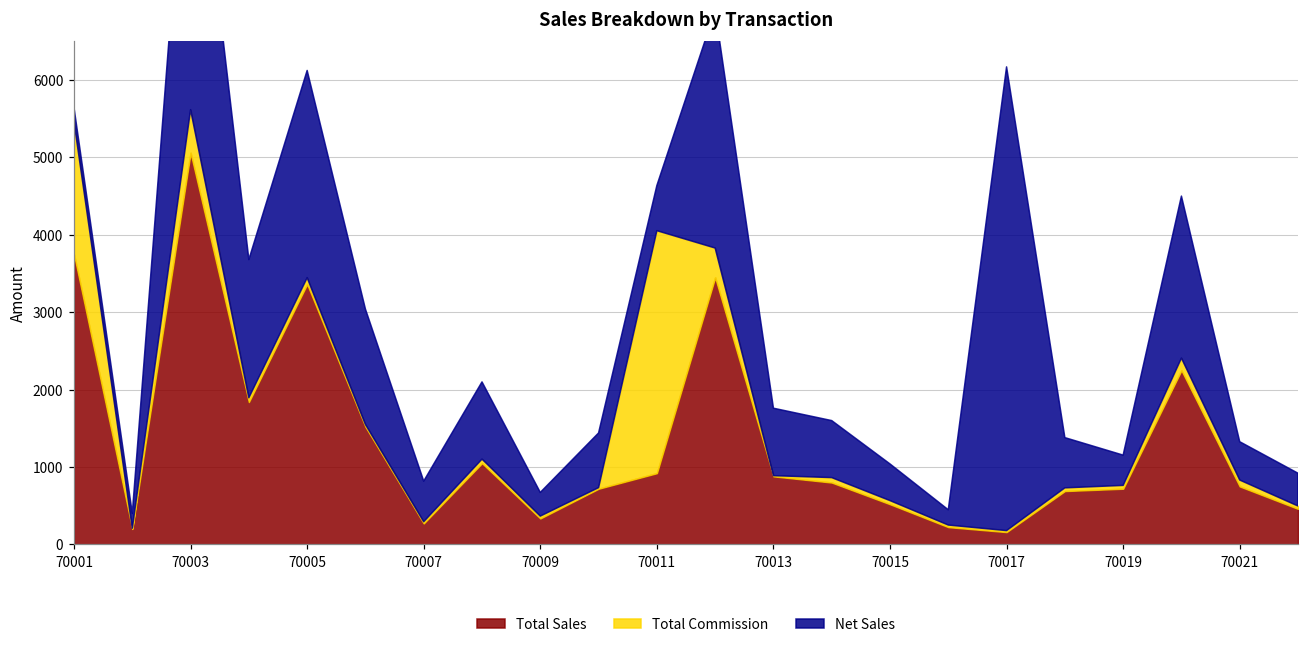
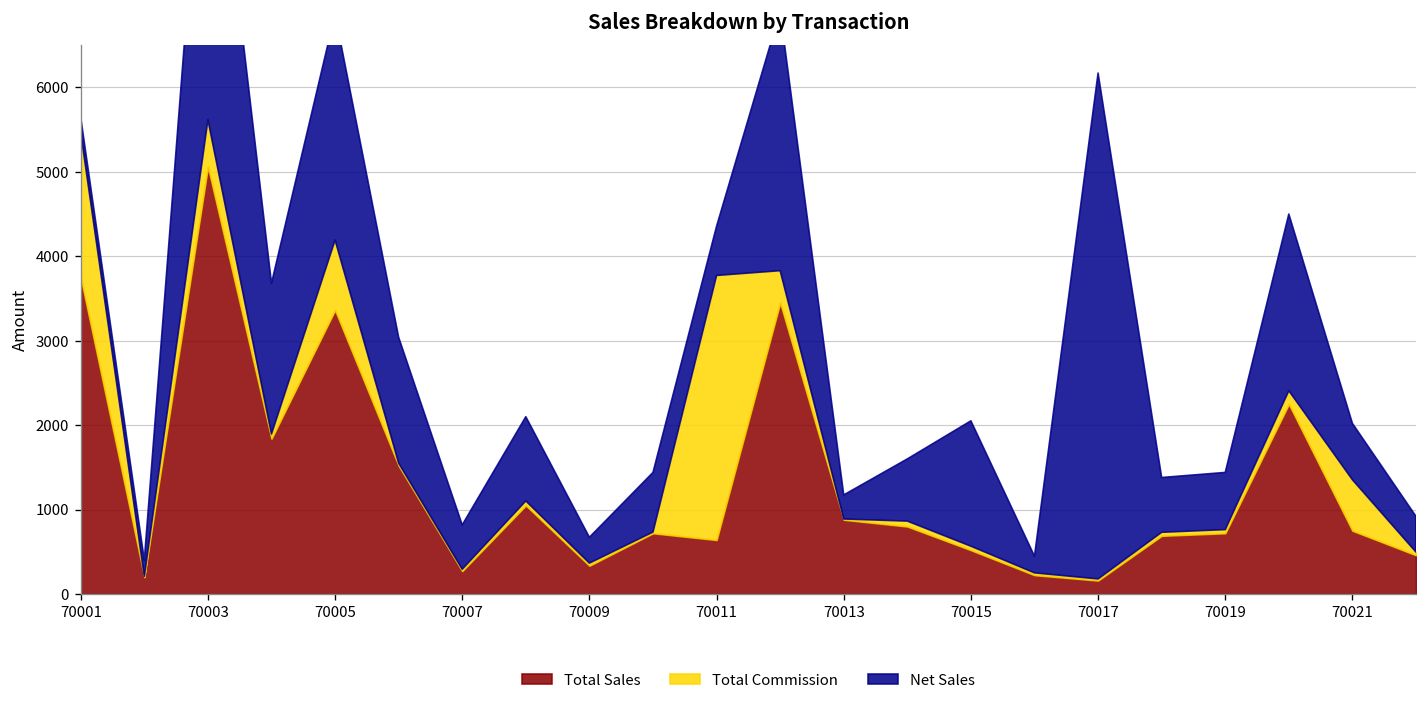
  {
    "Total Sales": {
      "70001": 3700,
      "70003": 5100,
      "70005": 3400,
-     "70011": 900,
+     "70011": 600,
      "70015": 500,
      "70019": 700,
      "70021": 800
    },
    "Total Commission": {
      "70001": 1700,
      "70003": 600,
-     "70005": 100,
+     "70005": 800,
      "70011": 3100,
      "70015": 0,
      "70019": 0,
-     "70021": 100
+     "70021": 600
    },
    "Net Sales": {
      "70001": 200,
      "70007": 500,
      "70009": 300,
      "70011": 600,
-     "70013": 900,
-     "70015": 500,
+     "70013": 300,
+     "70015": 1500,
      "70017": 6000,
-     "70019": 400,
-     "70021": 500
+     "70019": 700,
+     "70021": 700
    }
  }
